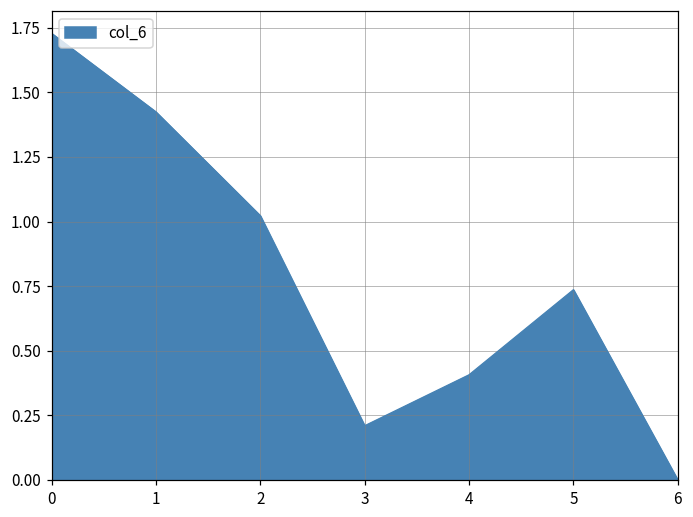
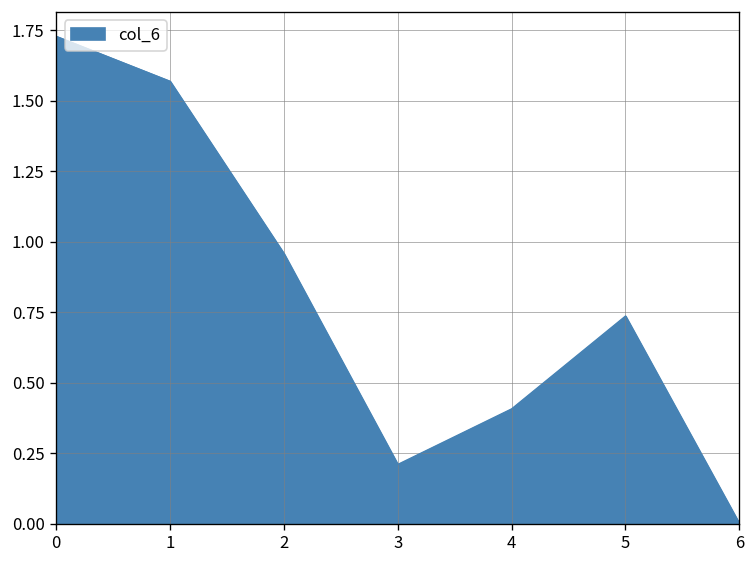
  {
    "0": 1.73,
-   "1": 1.42,
-   "2": 1.02,
+   "1": 1.57,
+   "2": 0.96,
    "3": 0.21,
    "4": 0.41,
    "5": 0.74,
    "6": 0.00
  }
